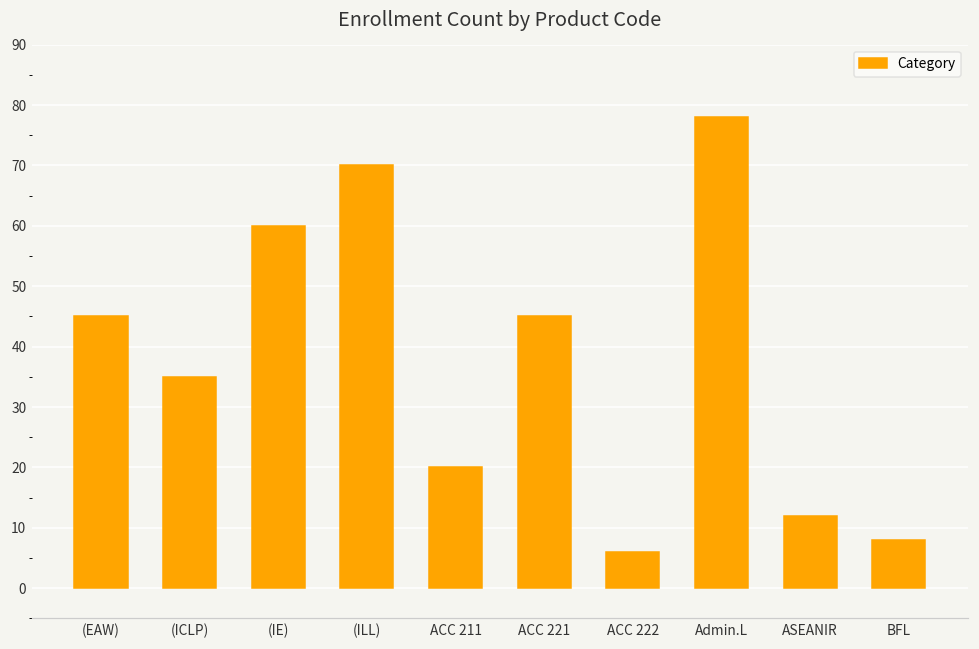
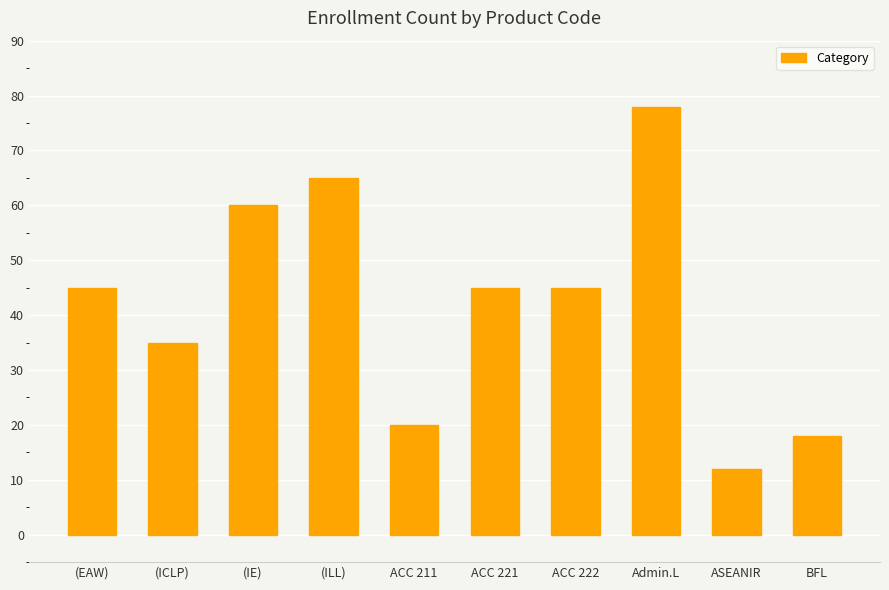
  {
    "(EAW)": 45,
    "(ICLP)": 35,
    "(IE)": 60,
-   "(ILL)": 70,
+   "(ILL)": 65,
    "ACC 211": 20,
    "ACC 221": 45,
-   "ACC 222": 6,
+   "ACC 222": 45,
    "Admin.L": 78,
    "ASEANIR": 12,
-   "BFL": 8
+   "BFL": 18
  }
